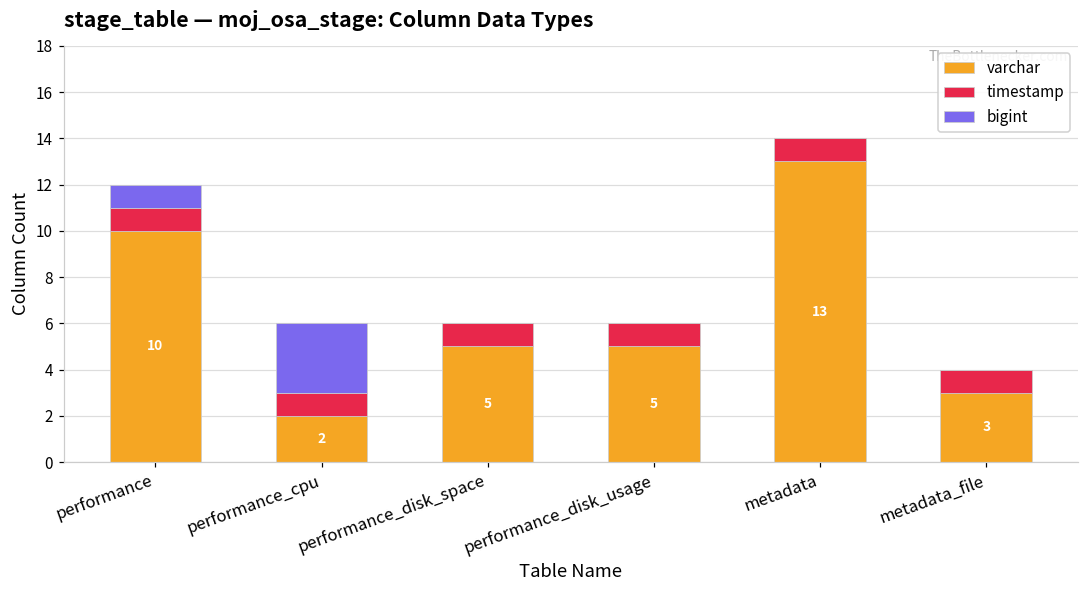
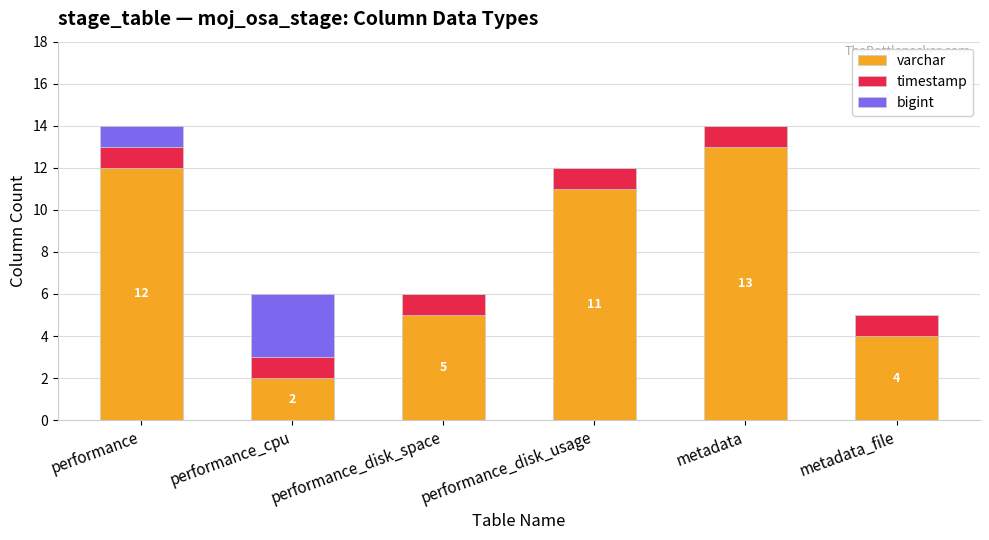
  {
    "varchar": {
-     "performance": 10,
+     "performance": 12,
      "performance_cpu": 2,
      "performance_disk_space": 5,
-     "performance_disk_usage": 5,
+     "performance_disk_usage": 11,
      "metadata": 13,
-     "metadata_file": 3
+     "metadata_file": 4
    },
    "timestamp": {
      "performance": 1.0,
      "performance_cpu": 1.0,
      "performance_disk_space": 1.0,
      "performance_disk_usage": 1.0,
      "metadata": 1.0,
      "metadata_file": 1.0
    },
    "bigint": {
      "performance": 1.0,
      "performance_cpu": 3.0,
      "performance_disk_space": 0.0,
      "performance_disk_usage": 0.0,
      "metadata": 0.0,
      "metadata_file": 0.0
    }
  }
